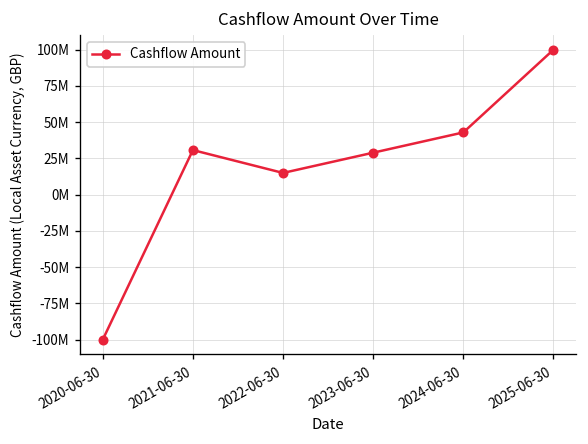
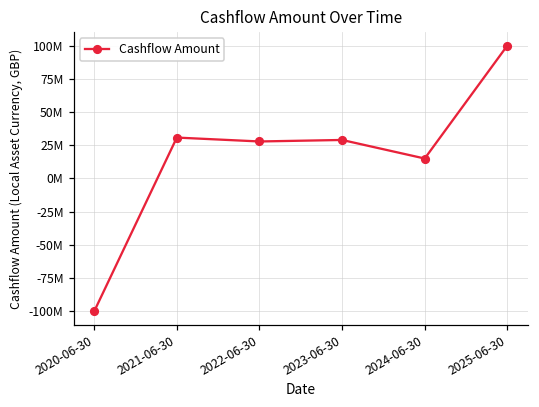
  {
    "2020-06-30": -100000000,
    "2021-06-30": 31000000,
-   "2022-06-30": 15000000,
+   "2022-06-30": 28000000,
    "2023-06-30": 29000000,
-   "2024-06-30": 43000000,
+   "2024-06-30": 15000000,
    "2025-06-30": 100000000
  }
